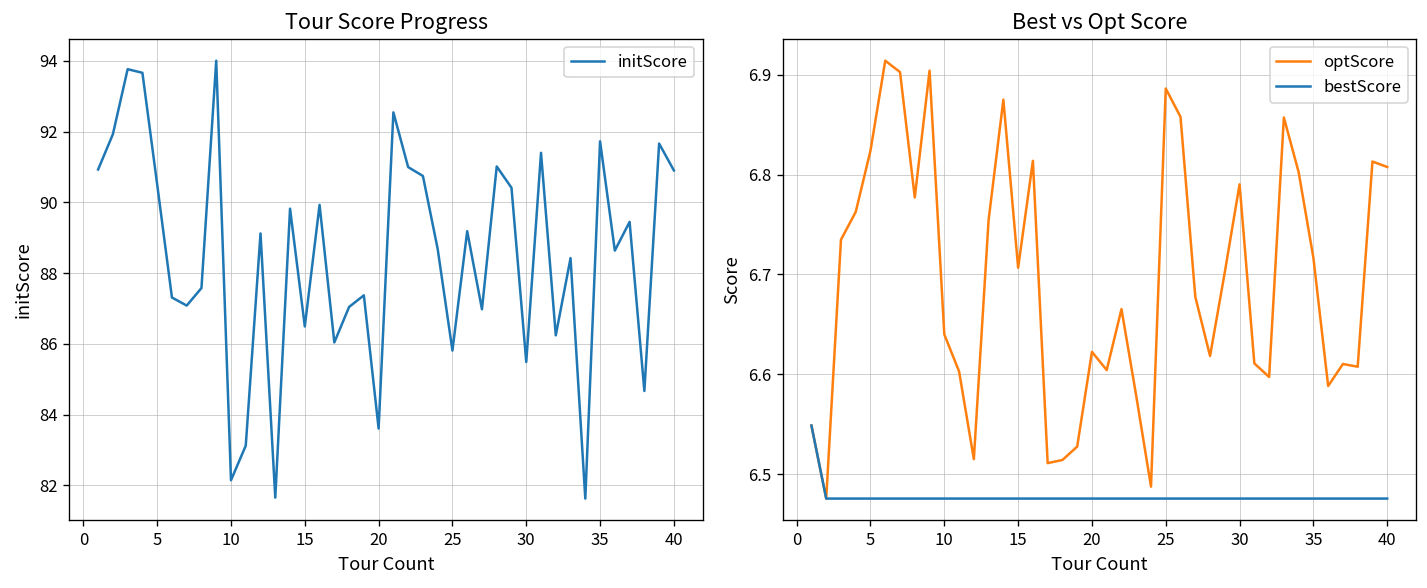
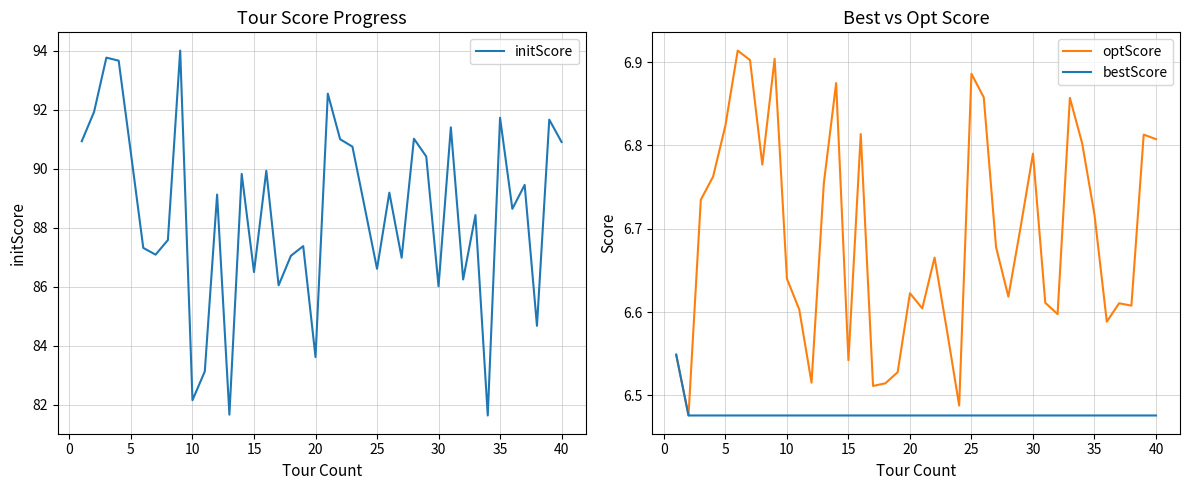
  {
    "Tour Score Progress": {
      "5": 90.5,
      "10": 82.1,
      "15": 86.5,
      "20": 83.6,
-     "25": 85.8,
-     "30": 85.5,
+     "25": 86.6,
+     "30": 86.0,
      "35": 91.7,
      "40": 90.9
    },
    "Best vs Opt Score": {
      "optScore": {
        "5": 6.82,
        "10": 6.64,
-       "15": 6.71,
+       "15": 6.54,
        "20": 6.62,
        "25": 6.89,
        "30": 6.79,
        "35": 6.72,
        "40": 6.81
      },
      "bestScore": {
        "5": 6.48,
        "10": 6.48,
        "15": 6.48,
        "20": 6.48,
        "25": 6.48,
        "30": 6.48,
        "35": 6.48,
        "40": 6.48
      }
    }
  }
